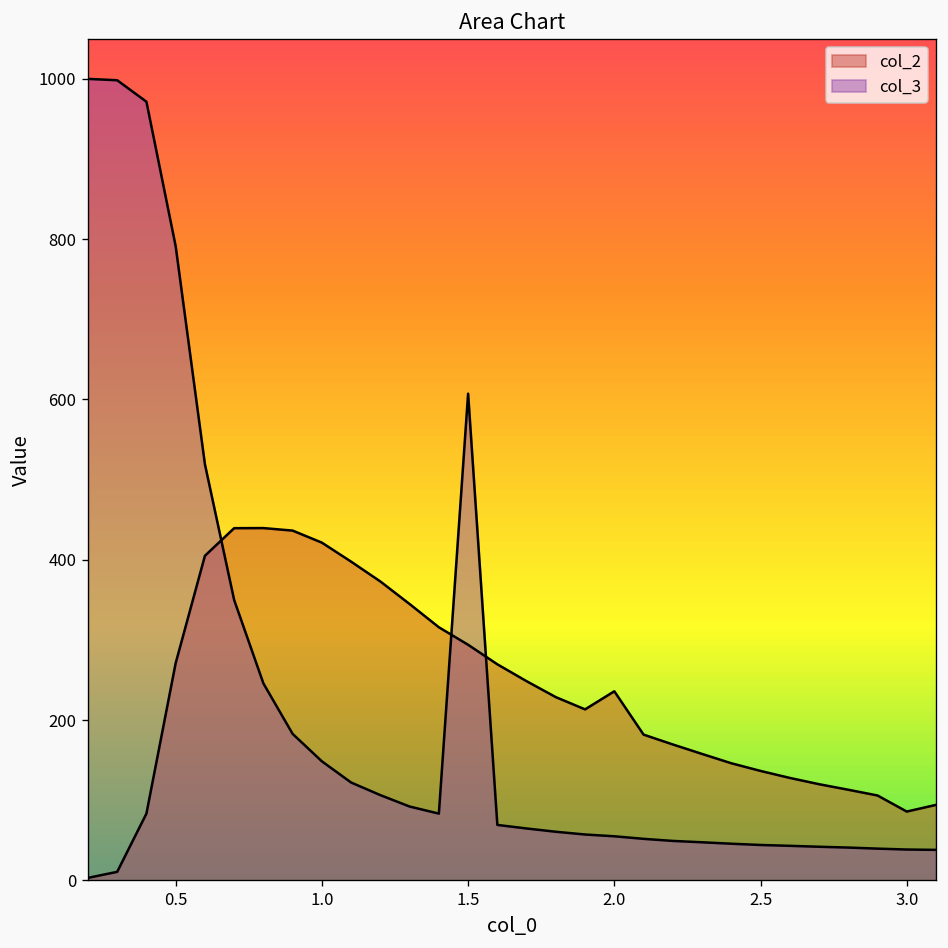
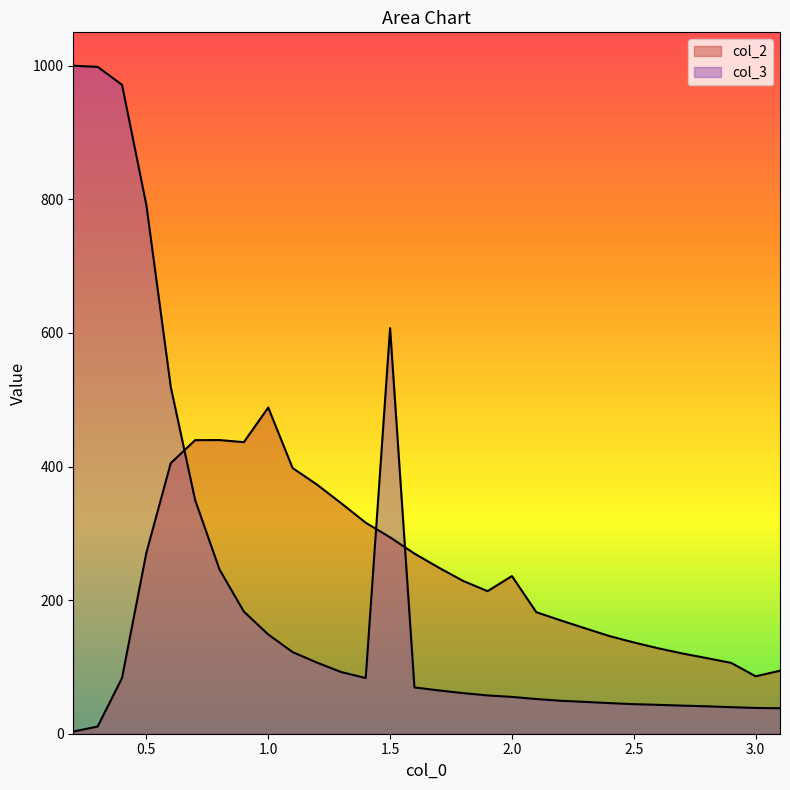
  {
    "col_2": {
      "0.5": 270,
-     "1.0": 420,
+     "1.0": 490,
      "1.5": 290,
      "2.0": 240,
      "2.5": 140,
      "3.0": 90
    },
    "col_3": {
      "0.5": 790,
      "1.0": 150,
      "1.5": 610,
      "2.0": 60,
      "2.5": 40,
      "3.0": 40
    }
  }
